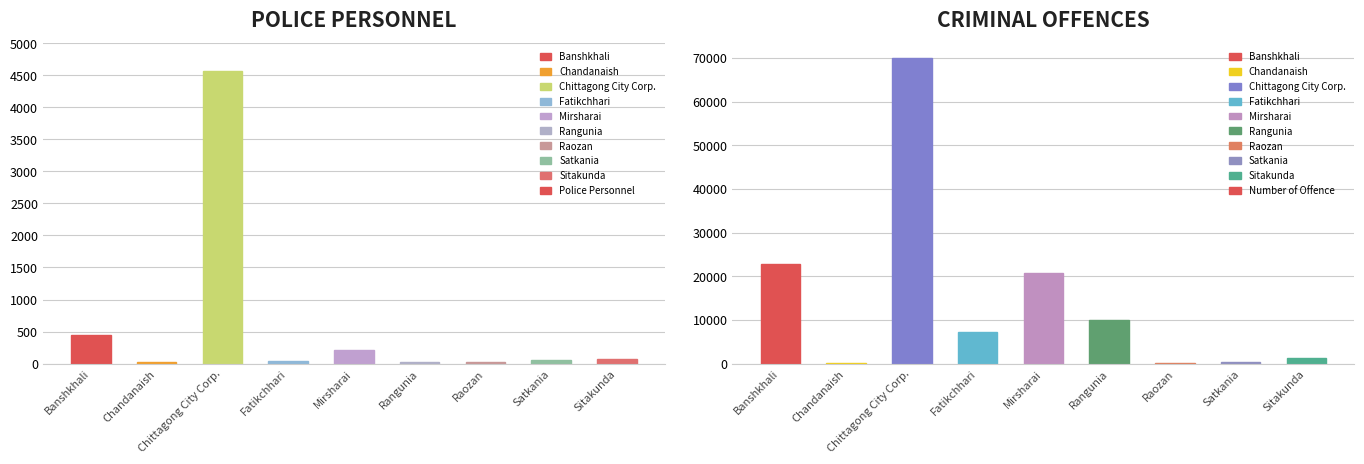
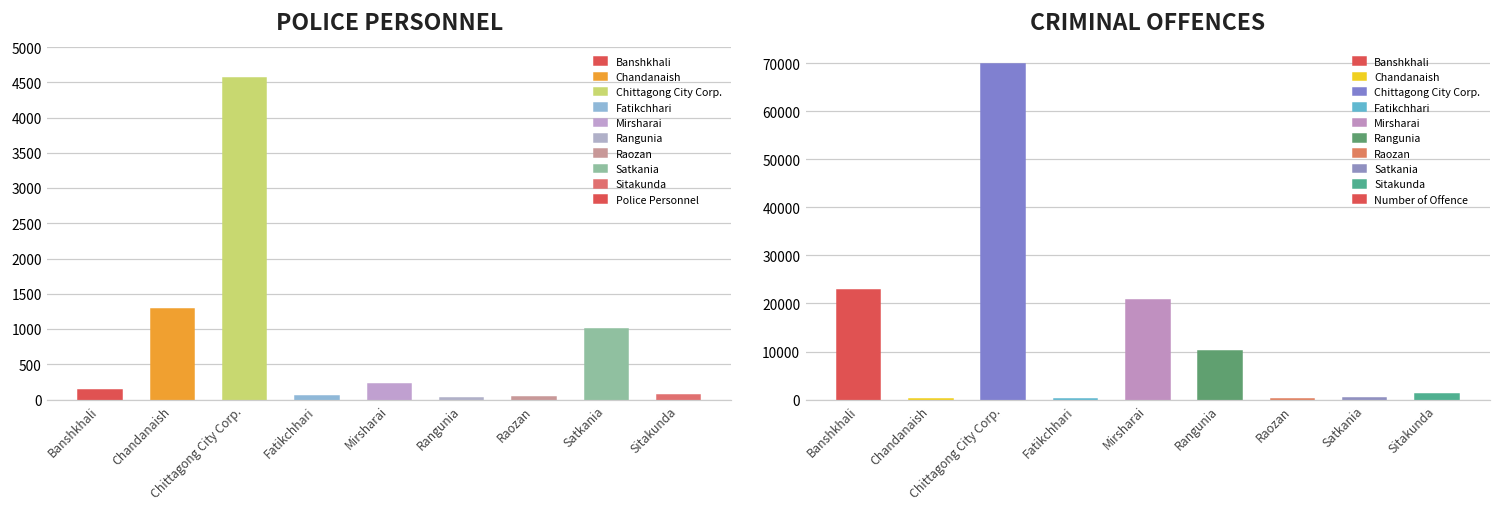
  {
    "POLICE PERSONNEL": {
-     "Banshkhali": 400,
-     "Chandanaish": 0,
+     "Banshkhali": 100,
+     "Chandanaish": 1300,
      "Chittagong City Corp.": 4600,
      "Fatikchhari": 0,
      "Mirsharai": 200,
-     "Satkania": 0,
+     "Satkania": 1000,
      "Sitakunda": 100
    },
    "CRIMINAL OFFENCES": {
      "Banshkhali": 23000,
      "Chittagong City Corp.": 70000,
-     "Fatikchhari": 7000,
+     "Fatikchhari": 0,
      "Mirsharai": 21000,
      "Rangunia": 10000,
      "Sitakunda": 1000
    }
  }
